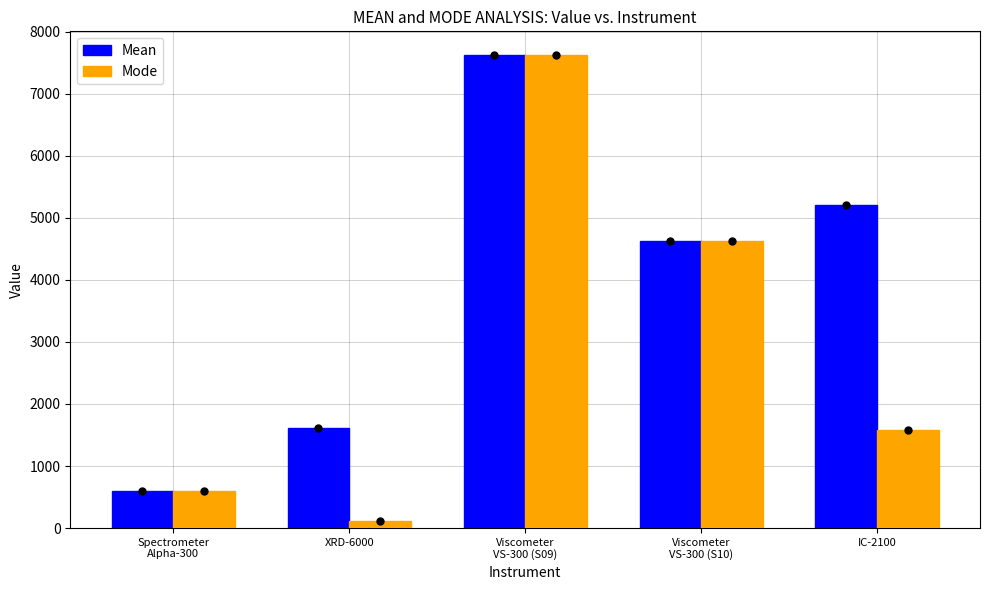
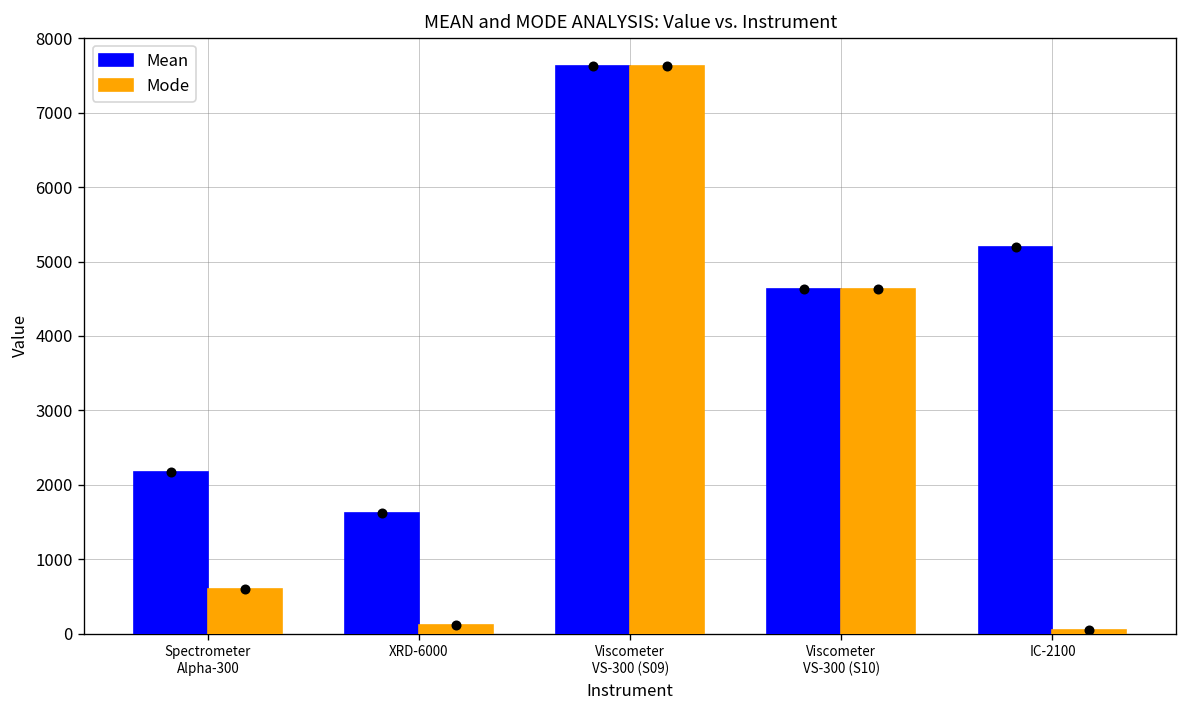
  {
    "Mean": {
-     "Spectrometer Alpha-300": 600,
+     "Spectrometer Alpha-300": 2200,
      "XRD-6000": 1600,
      "Viscometer VS-300 (S09)": 7600,
      "Viscometer VS-300 (S10)": 4600,
      "IC-2100": 5200
    },
    "Mode": {
      "Spectrometer Alpha-300": 600,
      "XRD-6000": 100,
      "Viscometer VS-300 (S09)": 7600,
      "Viscometer VS-300 (S10)": 4600,
-     "IC-2100": 1600
+     "IC-2100": 100
    }
  }
